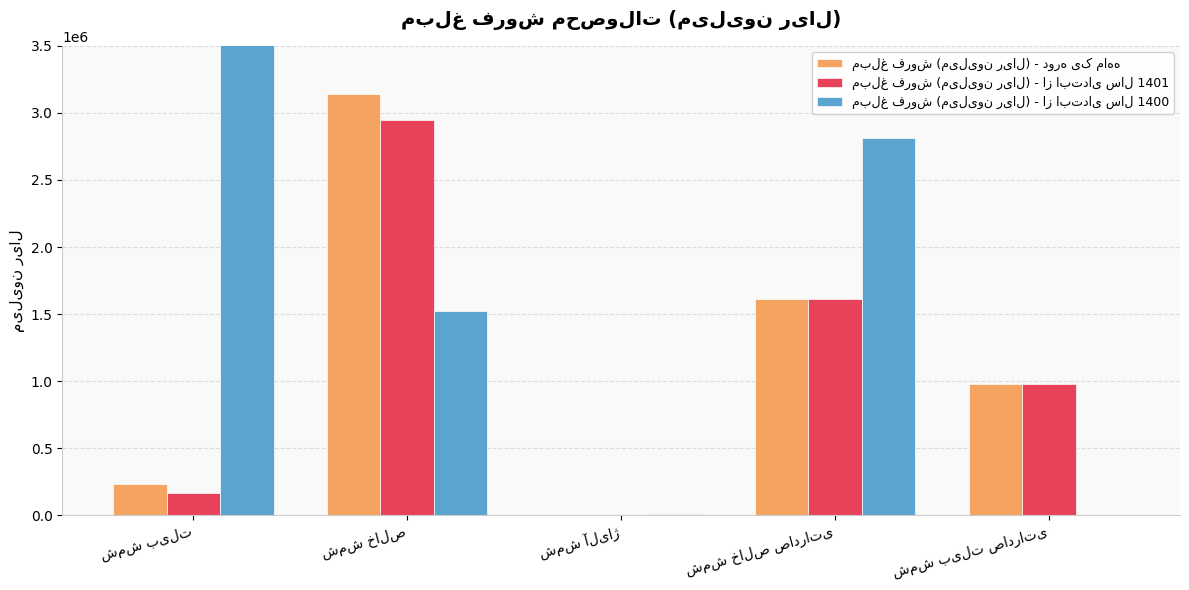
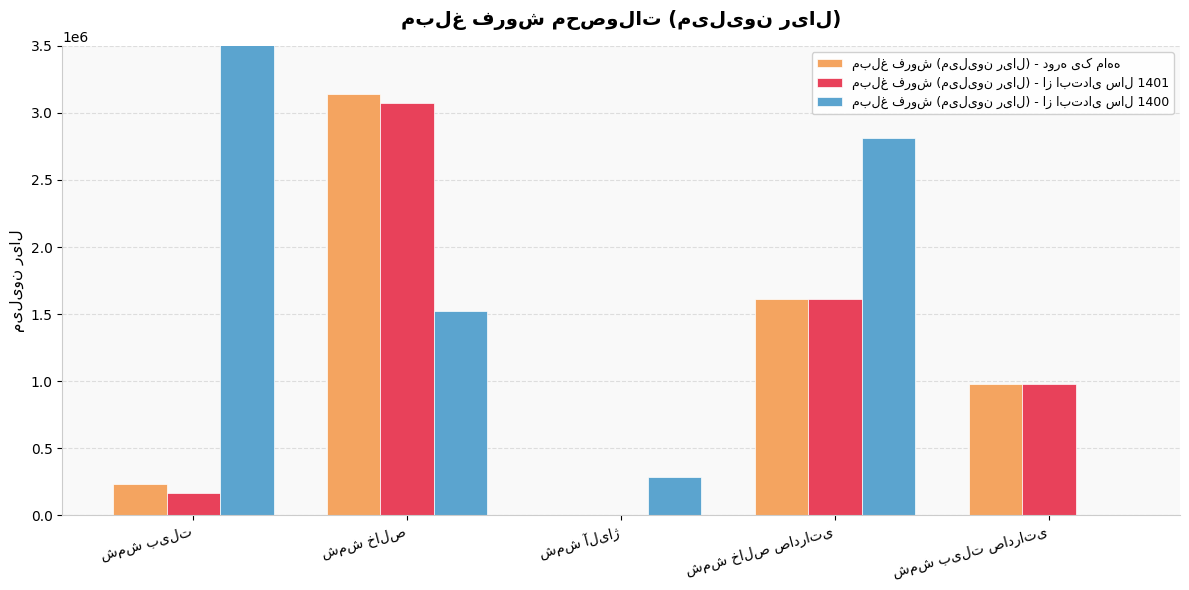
  {
    "مبلغ فروش (میلیون ریال) - دوره یک ماهه": {
      "شمش بیلت": 230000,
      "شمش خالص": 3140000,
      "شمش آلیاژ": 0,
      "شمش خالص صادراتی": 1610000,
      "شمش بیلت صادراتی": 980000
    },
    "مبلغ فروش (میلیون ریال) - از ابتدای سال 1401": {
      "شمش بیلت": 160000,
-     "شمش خالص": 2940000,
+     "شمش خالص": 3070000,
      "شمش آلیاژ": 0,
      "شمش خالص صادراتی": 1610000,
      "شمش بیلت صادراتی": 980000
    },
    "مبلغ فروش (میلیون ریال) - از ابتدای سال 1400": {
      "شمش خالص": 1520000,
-     "شمش آلیاژ": 10000,
+     "شمش آلیاژ": 290000,
      "شمش خالص صادراتی": 2810000,
      "شمش بیلت صادراتی": 0
    }
  }
